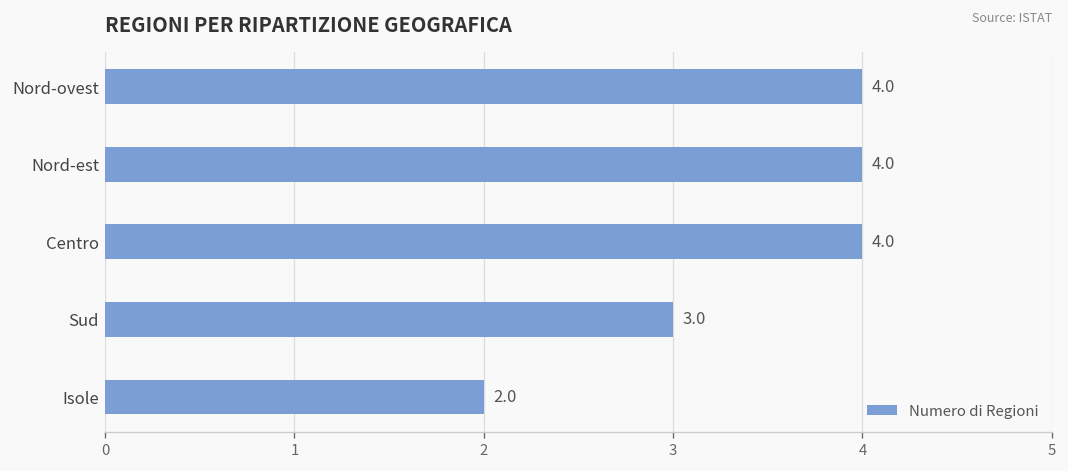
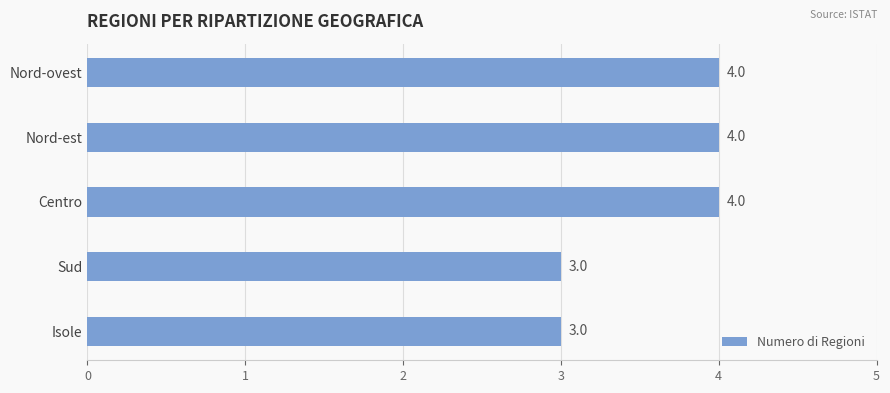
  {
    "Nord-ovest": 4.0,
    "Nord-est": 4.0,
    "Centro": 4.0,
    "Sud": 3.0,
-   "Isole": 2.0
+   "Isole": 3.0
  }
